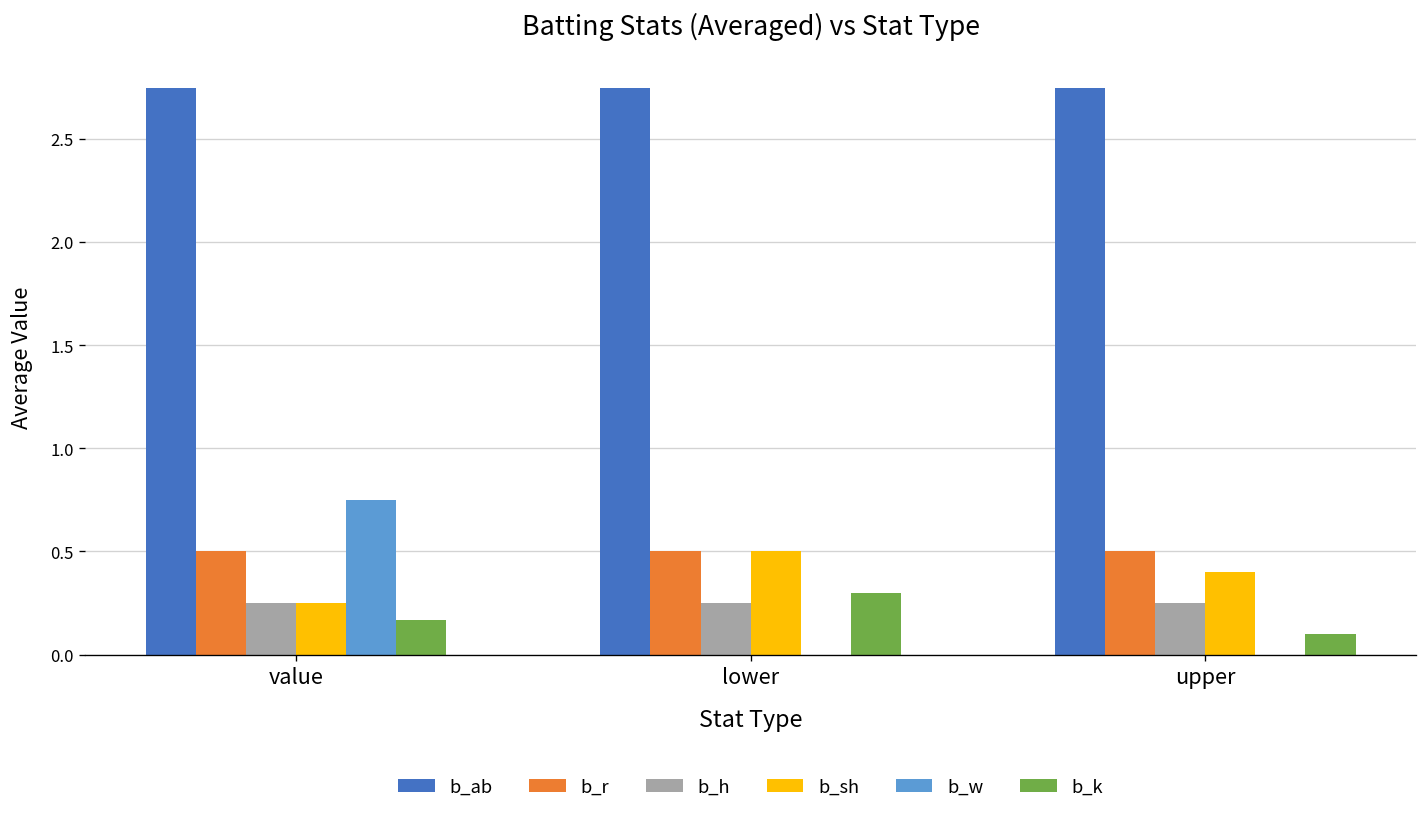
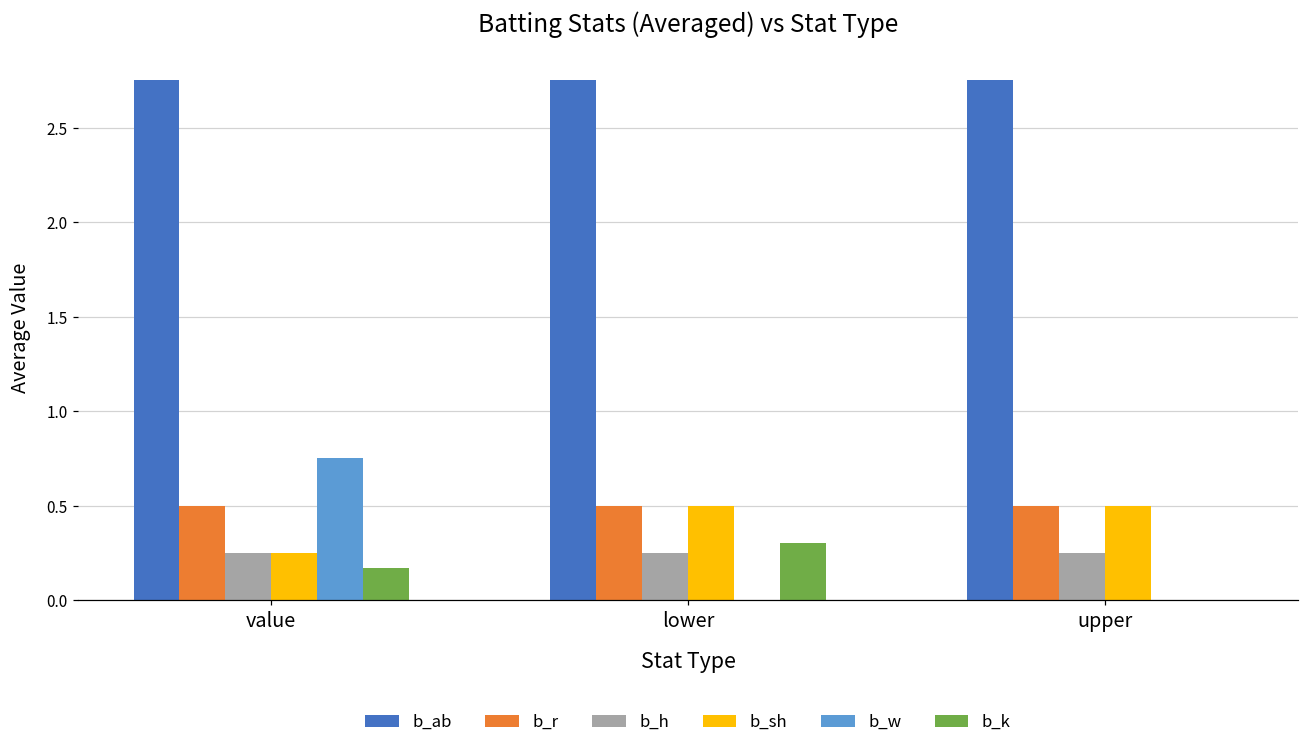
  {
    "b_r": {
      "value": 0.5,
      "lower": 0.5,
      "upper": 0.5
    },
    "b_h": {
      "value": 0.25,
      "lower": 0.25,
      "upper": 0.25
    },
    "b_sh": {
      "value": 0.25,
      "lower": 0.5,
-     "upper": 0.4
+     "upper": 0.5
    },
    "b_k": {
      "value": 0.17,
      "lower": 0.3,
-     "upper": 0.1
+     "upper": 0.0
    }
  }
